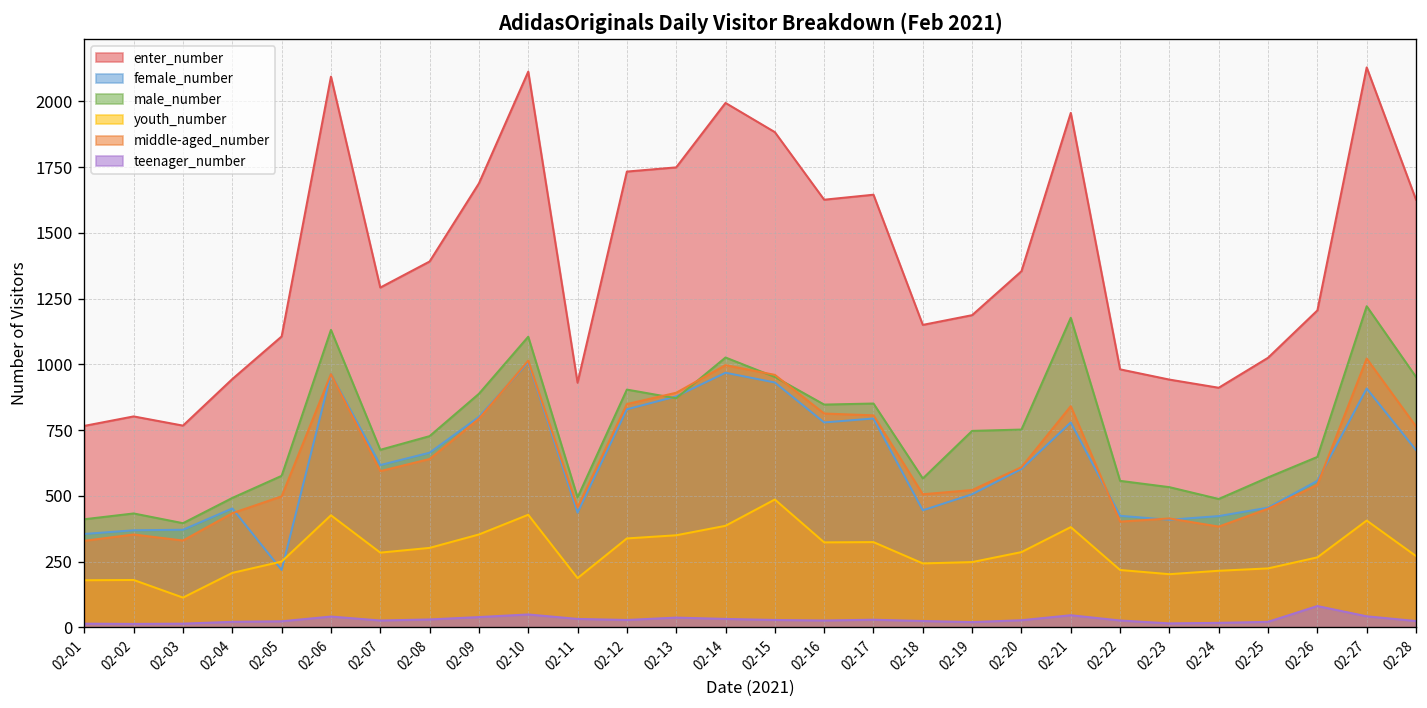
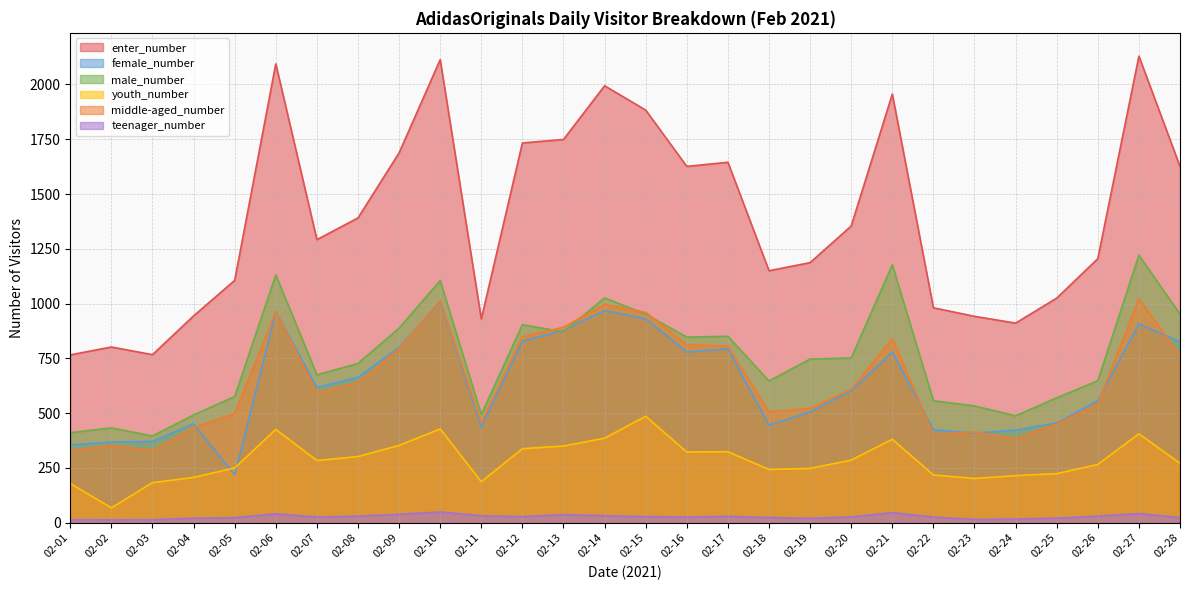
  {
    "female_number": {
      "02-01": 360,
      "02-02": 370,
      "02-03": 370,
      "02-04": 450,
      "02-05": 220,
      "02-07": 620,
      "02-08": 660,
      "02-11": 440,
      "02-12": 830,
      "02-14": 970,
      "02-15": 930,
      "02-16": 780,
      "02-17": 790,
      "02-18": 450,
      "02-19": 510,
      "02-21": 780,
      "02-22": 420,
      "02-24": 420,
      "02-26": 560,
      "02-27": 910,
-     "02-28": 670
+     "02-28": 830
    },
    "male_number": {
      "02-01": 410,
      "02-02": 430,
      "02-03": 400,
      "02-04": 490,
      "02-05": 580,
      "02-06": 1130,
      "02-07": 680,
      "02-08": 730,
      "02-09": 890,
      "02-10": 1110,
      "02-11": 490,
      "02-12": 900,
      "02-14": 1030,
      "02-16": 850,
      "02-17": 850,
-     "02-18": 570,
+     "02-18": 650,
      "02-19": 750,
      "02-20": 750,
      "02-21": 1180,
      "02-22": 560,
      "02-23": 530,
      "02-24": 490,
      "02-25": 570,
      "02-26": 650,
      "02-27": 1220,
      "02-28": 950
    },
    "youth_number": {
      "02-01": 180,
-     "02-02": 180,
-     "02-03": 110,
+     "02-02": 70,
+     "02-03": 180,
      "02-04": 210,
      "02-05": 250,
      "02-06": 430,
      "02-07": 280,
      "02-08": 300,
      "02-09": 350,
      "02-10": 430,
      "02-11": 190,
      "02-12": 340,
      "02-13": 350,
      "02-14": 390,
      "02-15": 490,
      "02-16": 320,
      "02-17": 320,
      "02-18": 240,
      "02-19": 250,
      "02-20": 290,
      "02-21": 380,
      "02-22": 220,
      "02-23": 200,
      "02-24": 220,
      "02-25": 220,
      "02-26": 270,
      "02-27": 410,
      "02-28": 270
    },
    "teenager_number": {
      "02-01": 10,
      "02-02": 10,
      "02-03": 10,
      "02-04": 20,
      "02-05": 20,
      "02-06": 40,
      "02-07": 30,
      "02-08": 30,
      "02-09": 40,
      "02-10": 50,
      "02-11": 30,
      "02-12": 30,
      "02-13": 40,
      "02-14": 30,
      "02-15": 30,
      "02-16": 30,
      "02-17": 30,
      "02-18": 20,
      "02-19": 20,
      "02-20": 30,
      "02-21": 50,
      "02-22": 30,
      "02-23": 20,
      "02-24": 20,
      "02-25": 20,
-     "02-26": 80,
+     "02-26": 30,
      "02-27": 40,
      "02-28": 20
    }
  }
